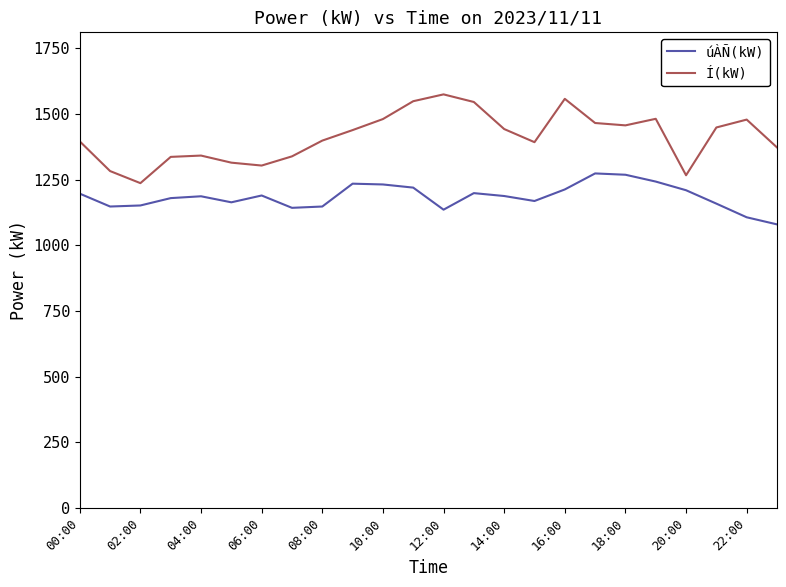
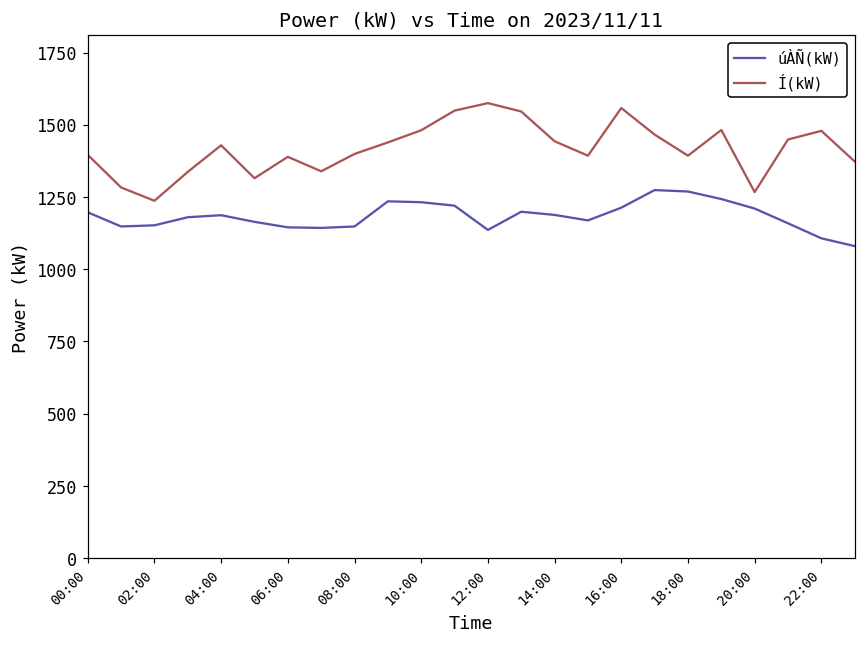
  {
    "úÀÑ(kW)": {
      "00:00": 1200,
      "02:00": 1150,
      "04:00": 1190,
-     "06:00": 1190,
+     "06:00": 1150,
      "08:00": 1150,
      "10:00": 1230,
      "12:00": 1140,
      "14:00": 1190,
      "16:00": 1210,
      "18:00": 1270,
      "20:00": 1210,
      "22:00": 1110
    },
    "Í(kW)": {
      "00:00": 1400,
      "02:00": 1240,
-     "04:00": 1340,
-     "06:00": 1300,
+     "04:00": 1430,
+     "06:00": 1390,
      "08:00": 1400,
      "10:00": 1480,
      "12:00": 1580,
      "14:00": 1440,
      "16:00": 1560,
-     "18:00": 1460,
+     "18:00": 1390,
      "20:00": 1270,
      "22:00": 1480
    }
  }
